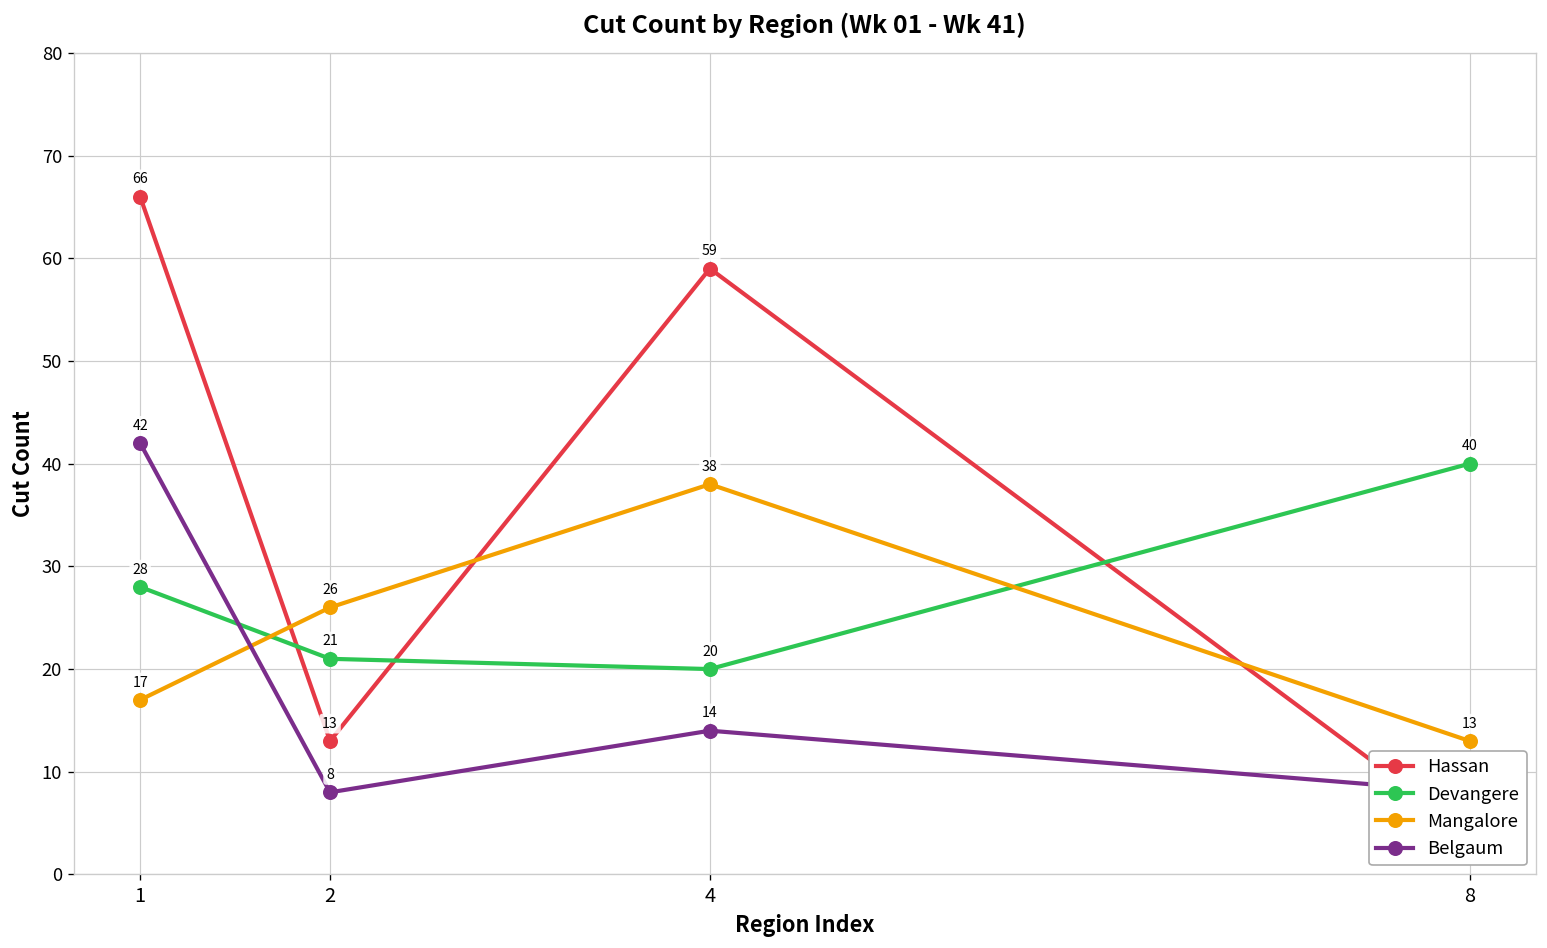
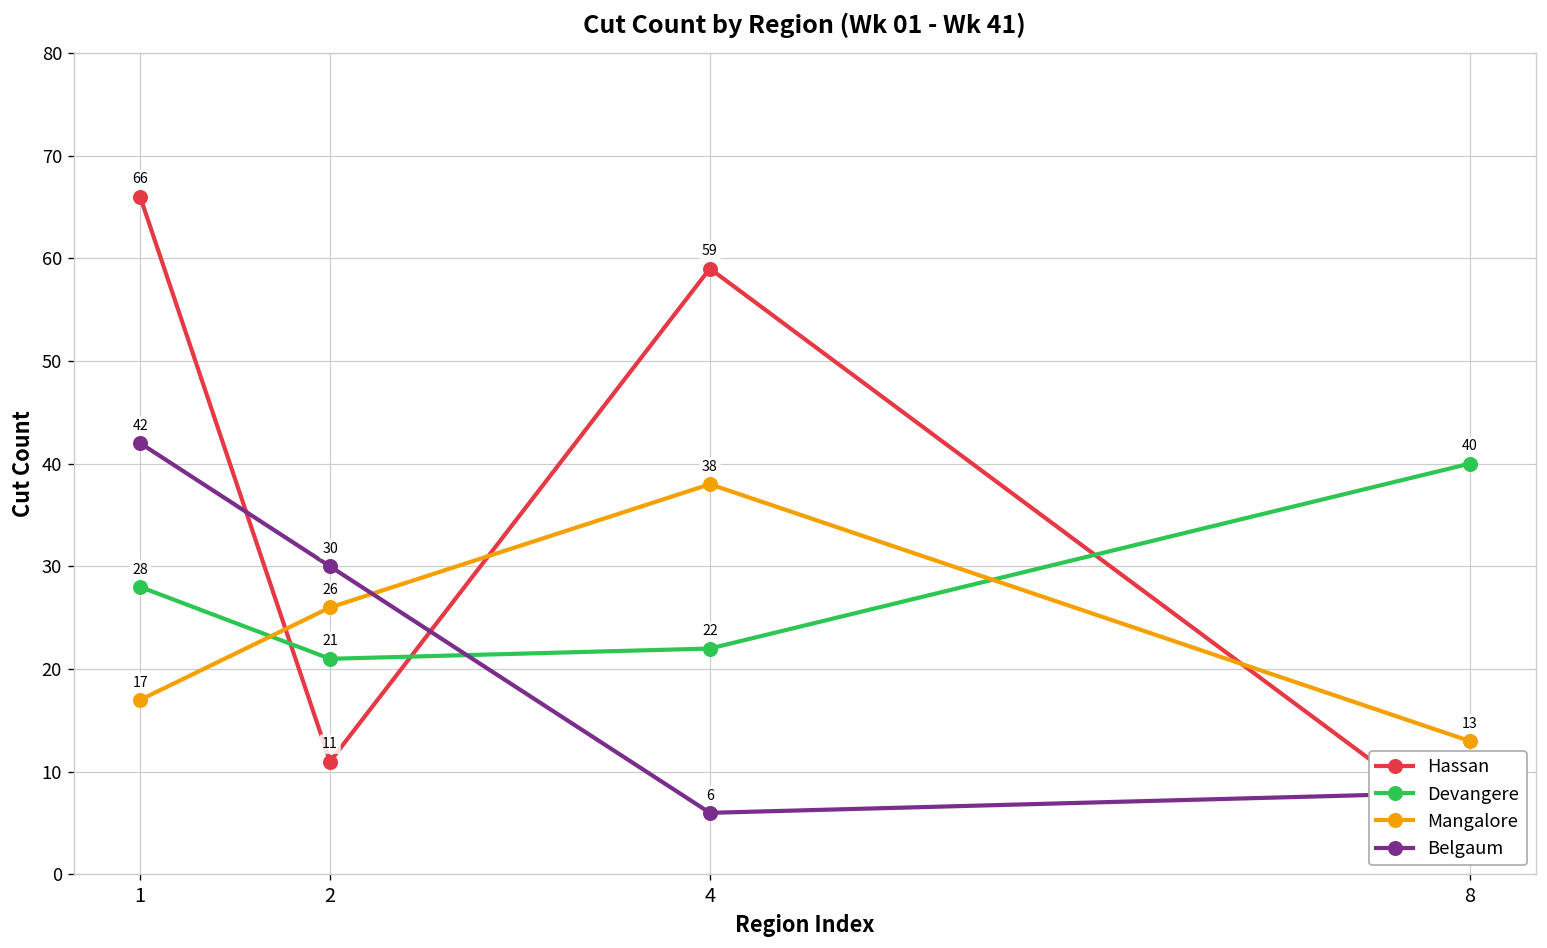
  {
    "Hassan": {
-     "2": 13
+     "2": 11
    },
    "Devangere": {
-     "4": 20
+     "4": 22
    },
    "Belgaum": {
-     "2": 8,
-     "4": 14
+     "2": 30,
+     "4": 6
    }
  }
